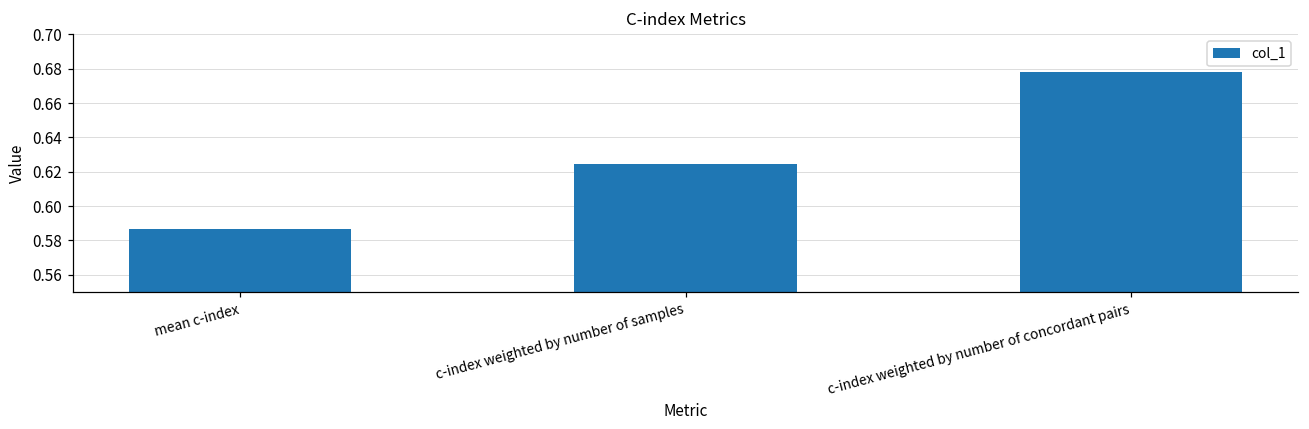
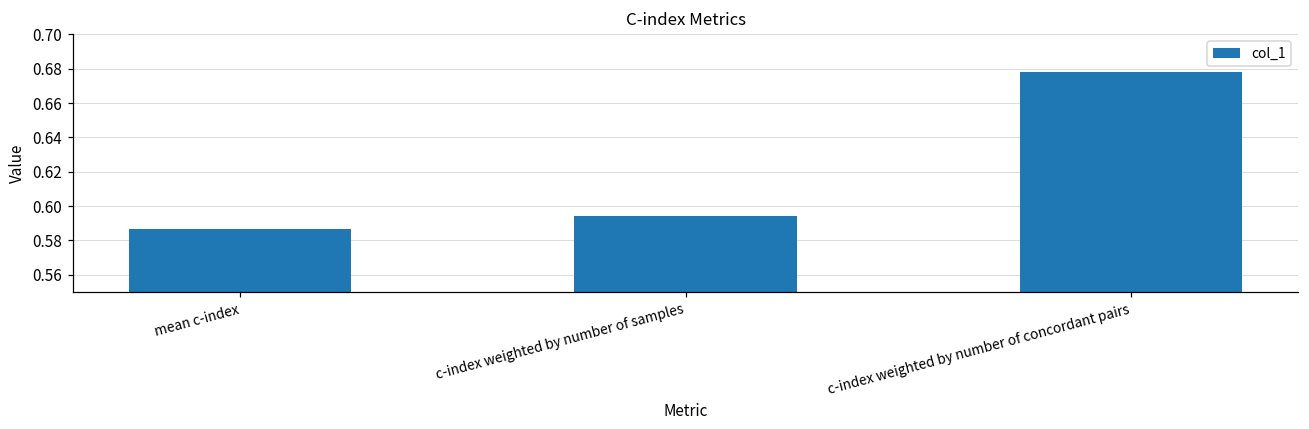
  {
    "mean c-index": 0.587,
-   "c-index weighted by number of samples": 0.624,
+   "c-index weighted by number of samples": 0.594,
    "c-index weighted by number of concordant pairs": 0.678
  }
